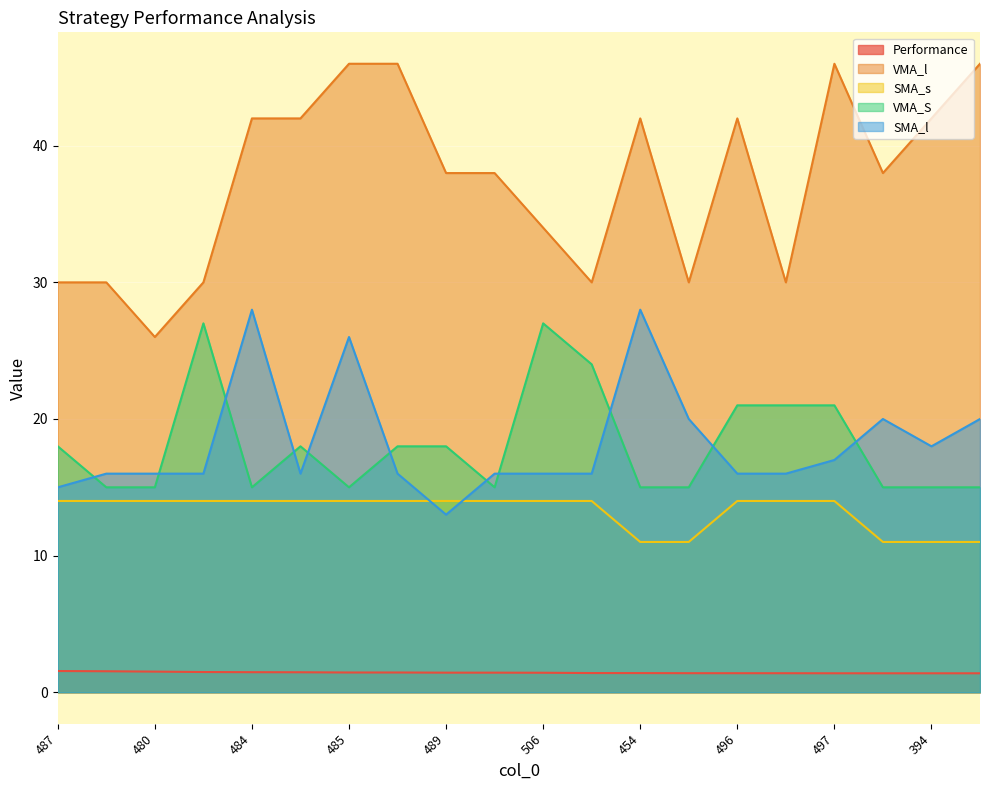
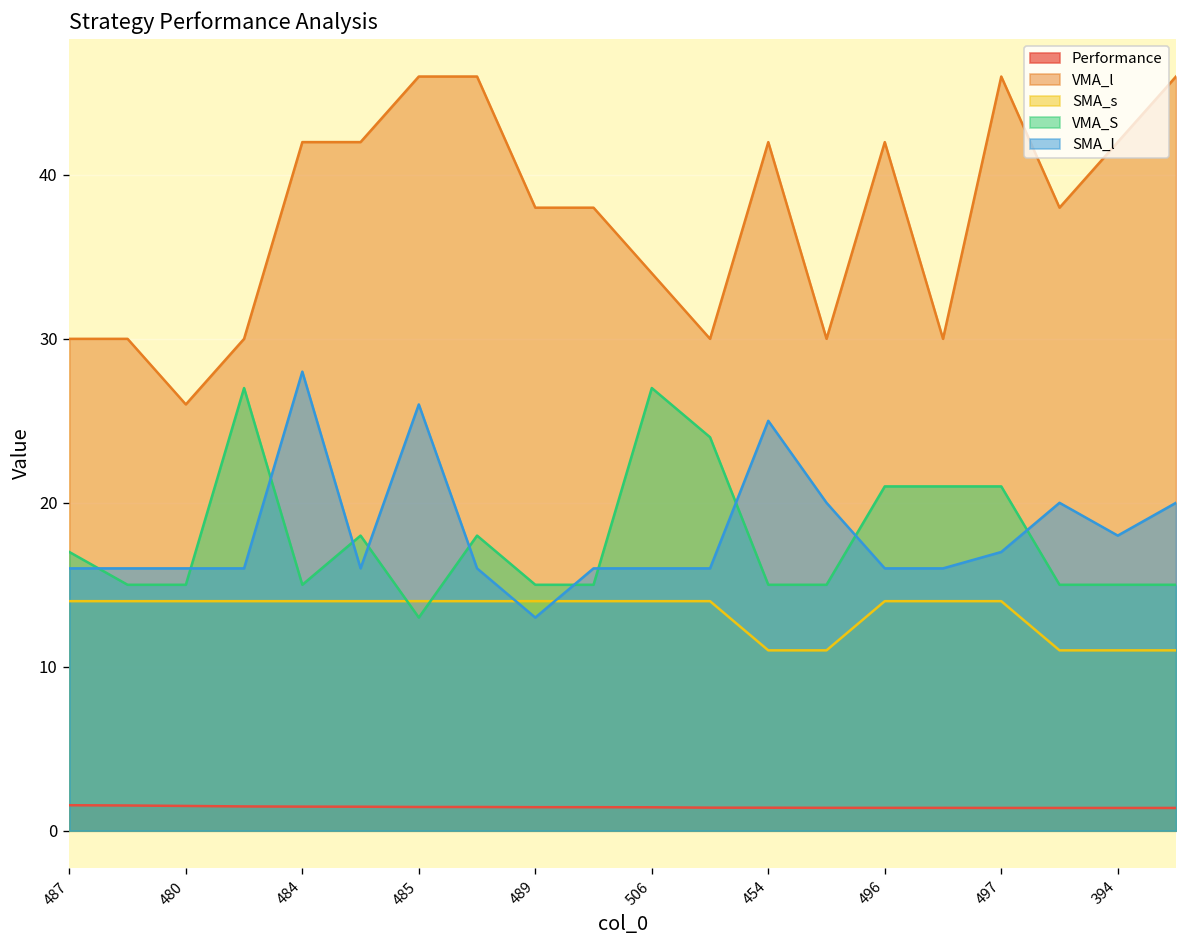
  {
    "VMA_S": {
-     "487": 18,
+     "487": 17,
      "480": 15,
      "484": 15,
-     "485": 15,
-     "489": 18,
+     "485": 13,
+     "489": 15,
      "506": 27,
      "454": 15,
      "496": 21,
      "497": 21,
      "394": 15
    },
    "SMA_l": {
-     "487": 15,
+     "487": 16,
      "480": 16,
      "484": 28,
      "485": 26,
      "489": 13,
      "506": 16,
-     "454": 28,
+     "454": 25,
      "496": 16,
      "497": 17,
      "394": 18
    }
  }
